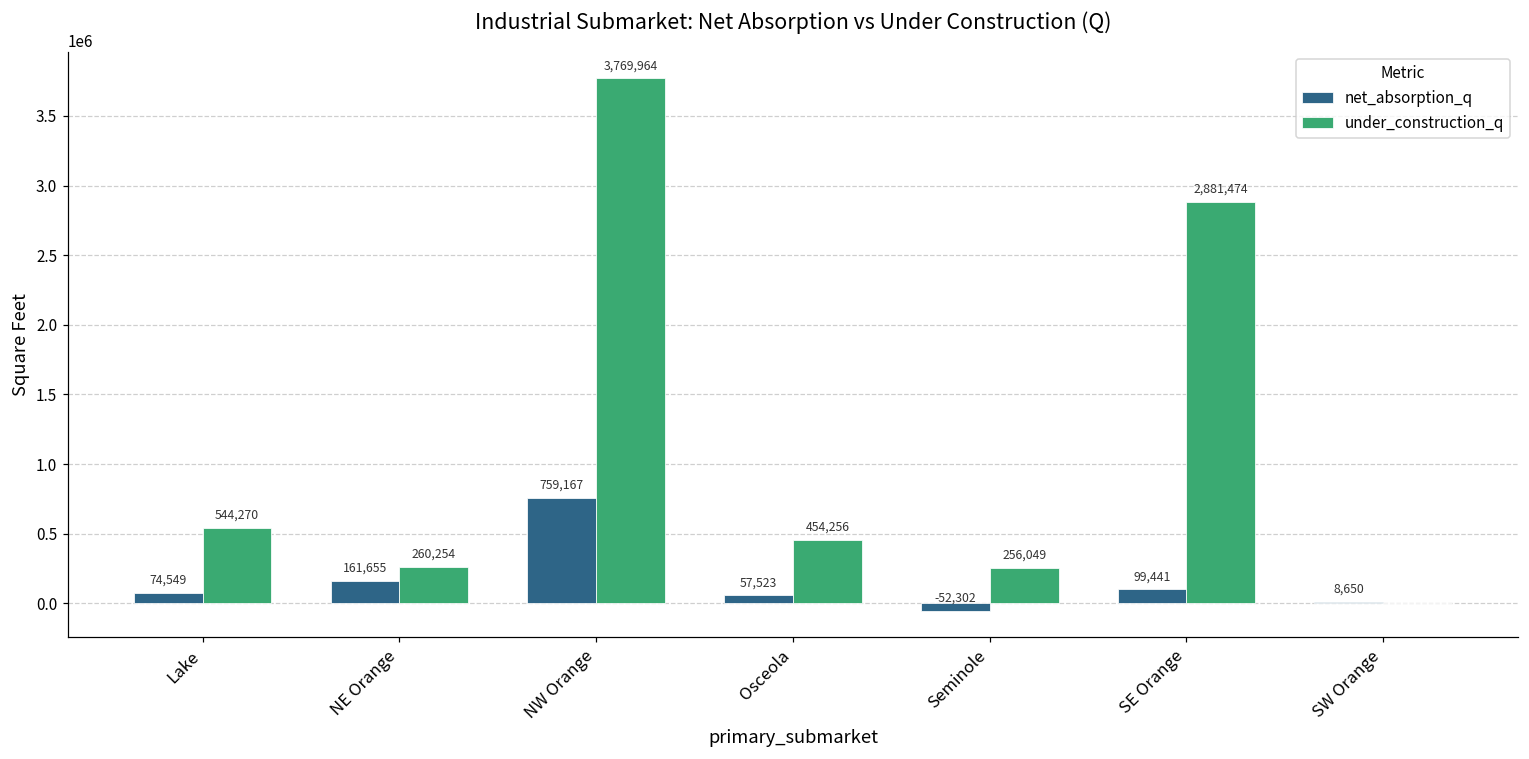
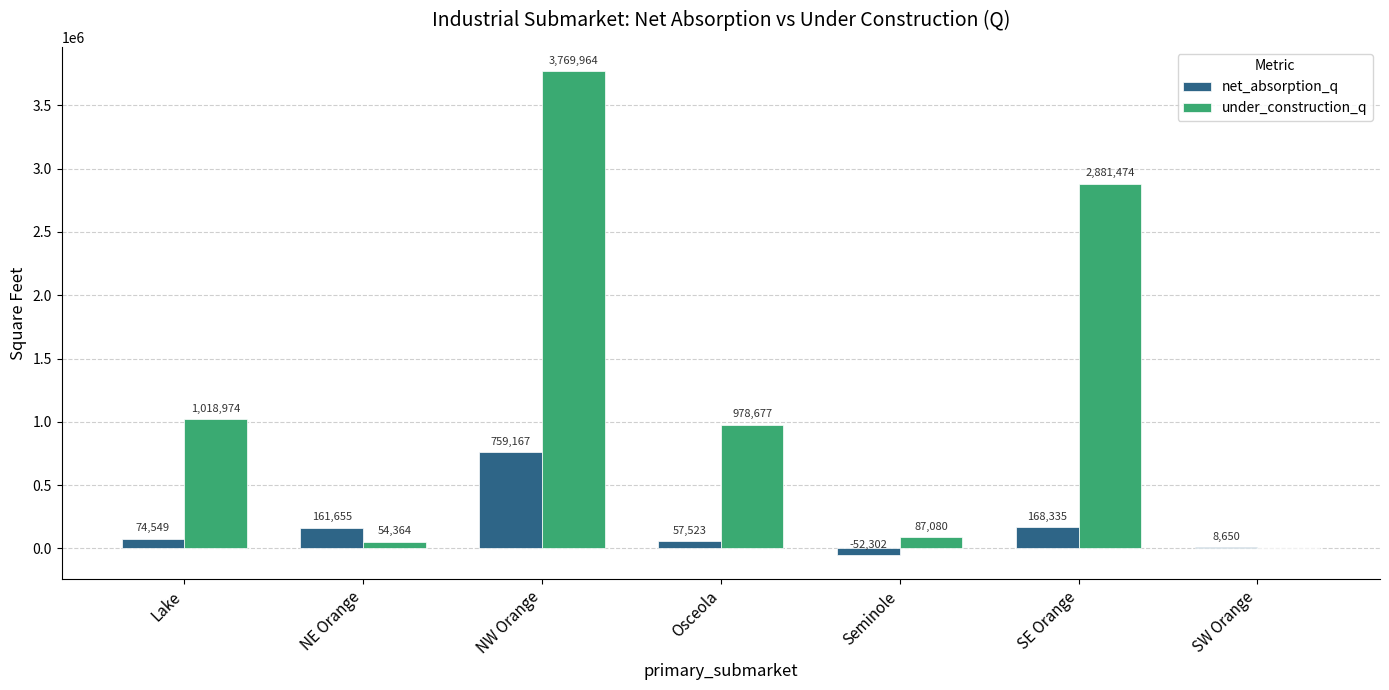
  {
    "net_absorption_q": {
      "Lake": "74,549",
      "NE Orange": "161,655",
      "NW Orange": "759,167",
      "Osceola": "57,523",
      "Seminole": "-52,302",
-     "SE Orange": "99,441",
+     "SE Orange": "168,335",
      "SW Orange": "8,650"
    },
    "under_construction_q": {
-     "Lake": "544,270",
-     "NE Orange": "260,254",
+     "Lake": "1,018,974",
+     "NE Orange": "54,364",
      "NW Orange": "3,769,964",
-     "Osceola": "454,256",
-     "Seminole": "256,049",
+     "Osceola": "978,677",
+     "Seminole": "87,080",
      "SE Orange": "2,881,474"
    }
  }
